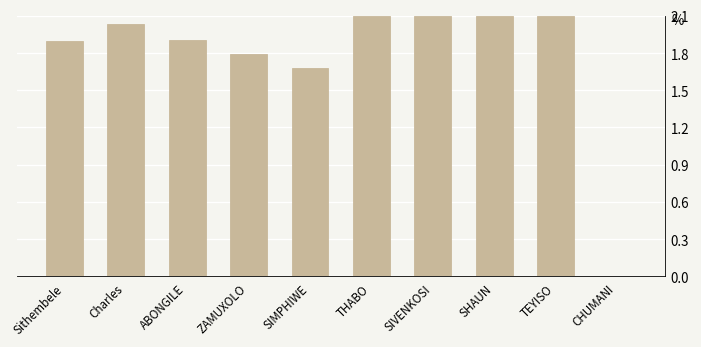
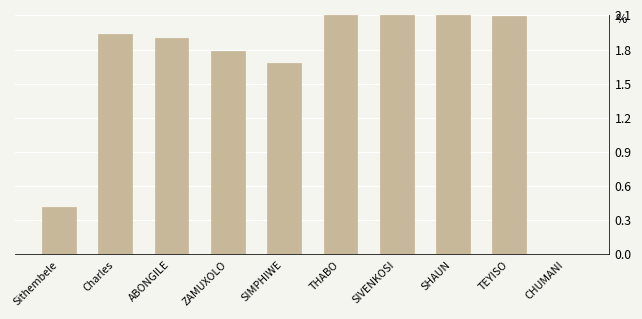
  {
-   "Sithembele": 1.89,
-   "Charles": 2.03,
+   "Sithembele": 0.41,
+   "Charles": 1.94,
    "ABONGILE": 1.90,
    "ZAMUXOLO": 1.79,
    "SIMPHIWE": 1.68,
    "THABO": 2.10,
    "SIVENKOSI": 2.10,
    "SHAUN": 2.10,
    "TEYISO": 2.10
  }
